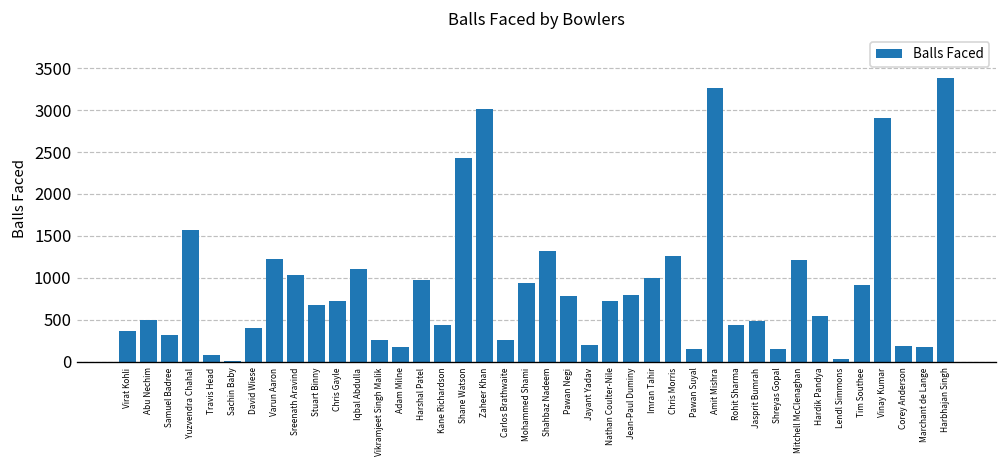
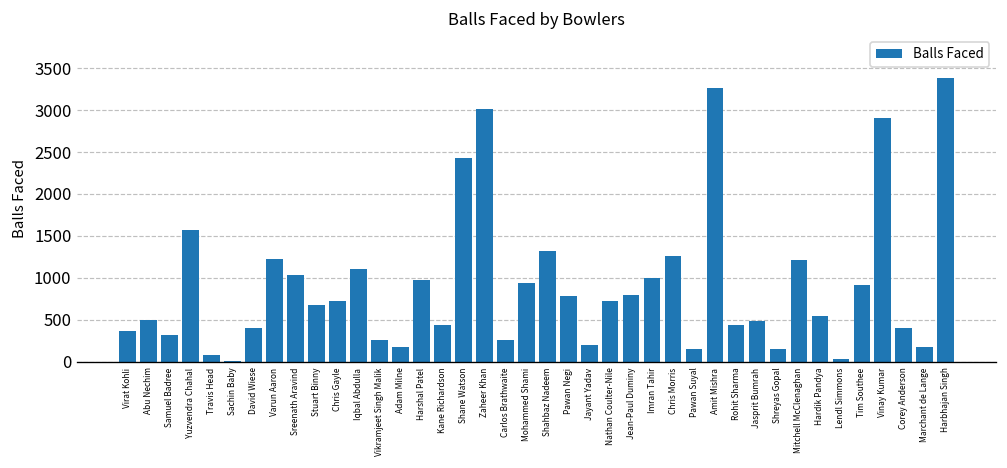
  {
    "Virat Kohli": 400,
    "Abu Nechim": 500,
    "Samuel Badree": 300,
    "Yuzvendra Chahal": 1600,
    "Travis Head": 100,
    "David Wiese": 400,
    "Varun Aaron": 1200,
    "Sreenath Aravind": 1000,
    "Stuart Binny": 700,
    "Chris Gayle": 700,
    "Iqbal Abdulla": 1100,
    "Vikramjeet Singh Malik": 300,
    "Adam Milne": 200,
    "Harshal Patel": 1000,
    "Kane Richardson": 400,
    "Shane Watson": 2400,
    "Zaheer Khan": 3000,
    "Carlos Brathwaite": 300,
    "Mohammed Shami": 900,
    "Shahbaz Nadeem": 1300,
    "Pawan Negi": 800,
    "Jayant Yadav": 200,
    "Nathan Coulter-Nile": 700,
    "Jean-Paul Duminy": 800,
    "Imran Tahir": 1000,
    "Chris Morris": 1300,
    "Pawan Suyal": 200,
    "Amit Mishra": 3300,
    "Rohit Sharma": 400,
    "Jasprit Bumrah": 500,
    "Shreyas Gopal": 200,
    "Mitchell McClenaghan": 1200,
    "Hardik Pandya": 500,
    "Tim Southee": 900,
    "Vinay Kumar": 2900,
-   "Corey Anderson": 200,
+   "Corey Anderson": 400,
    "Marchant de Lange": 200,
    "Harbhajan Singh": 3400
  }
